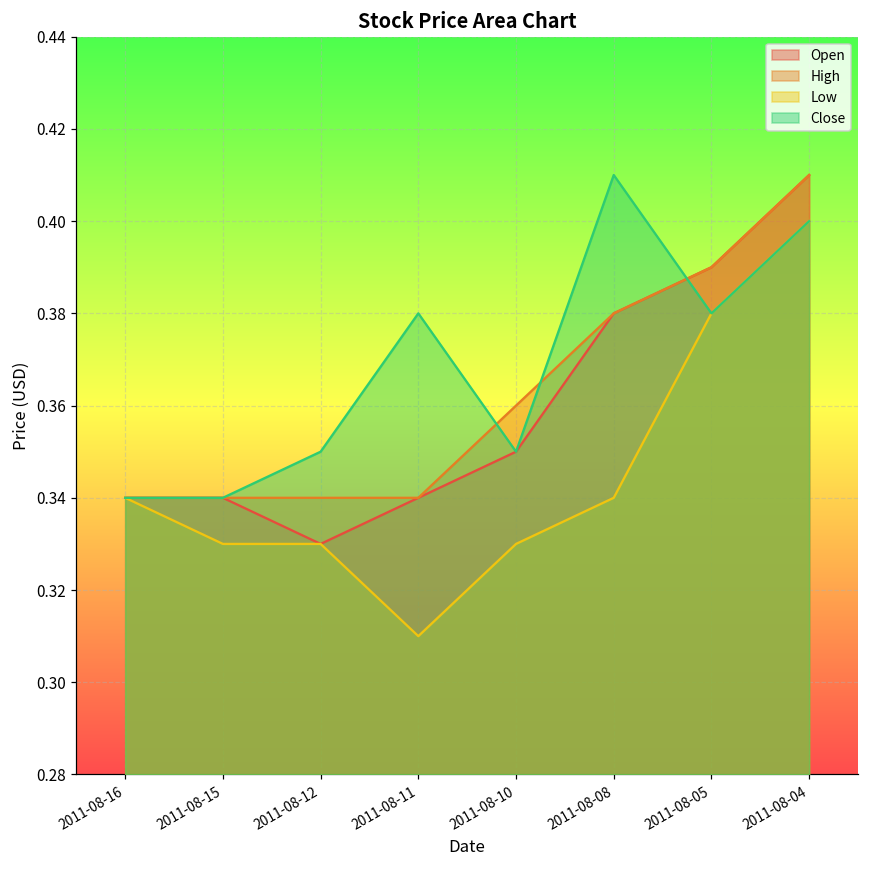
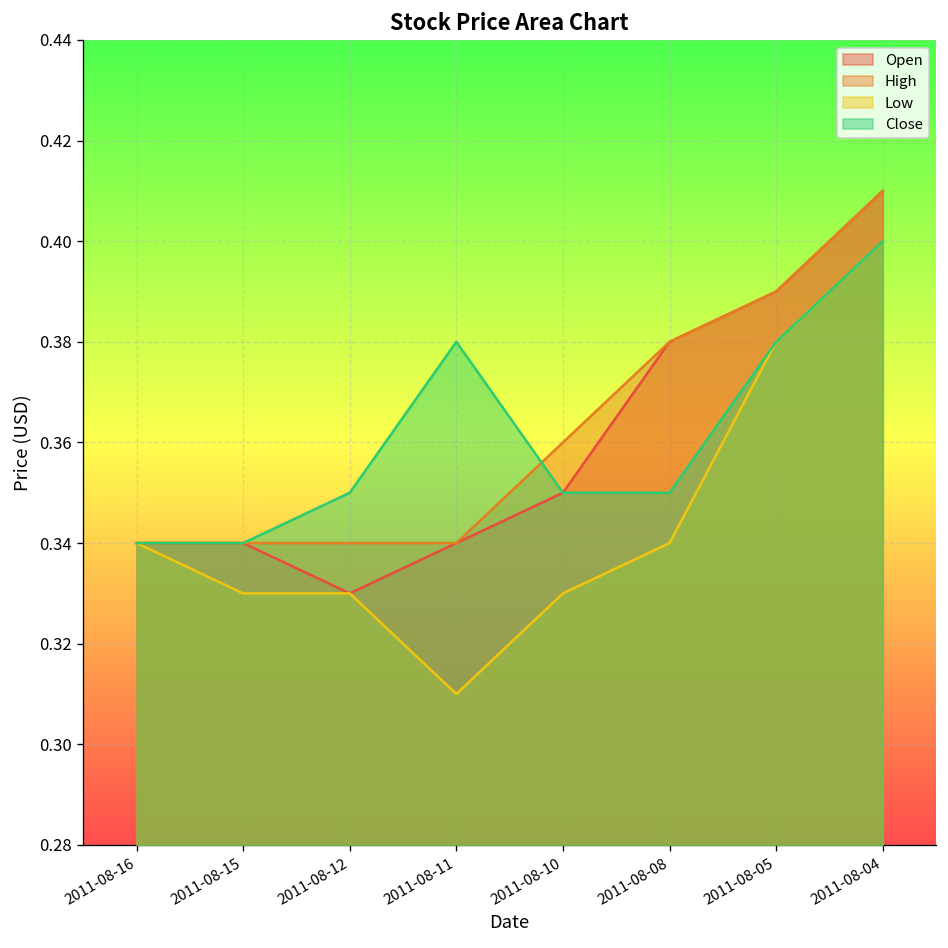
  {
    "Close": {
      "2011-08-12": 0.35,
      "2011-08-11": 0.38,
-     "2011-08-08": 0.41
+     "2011-08-08": 0.35
    }
  }
